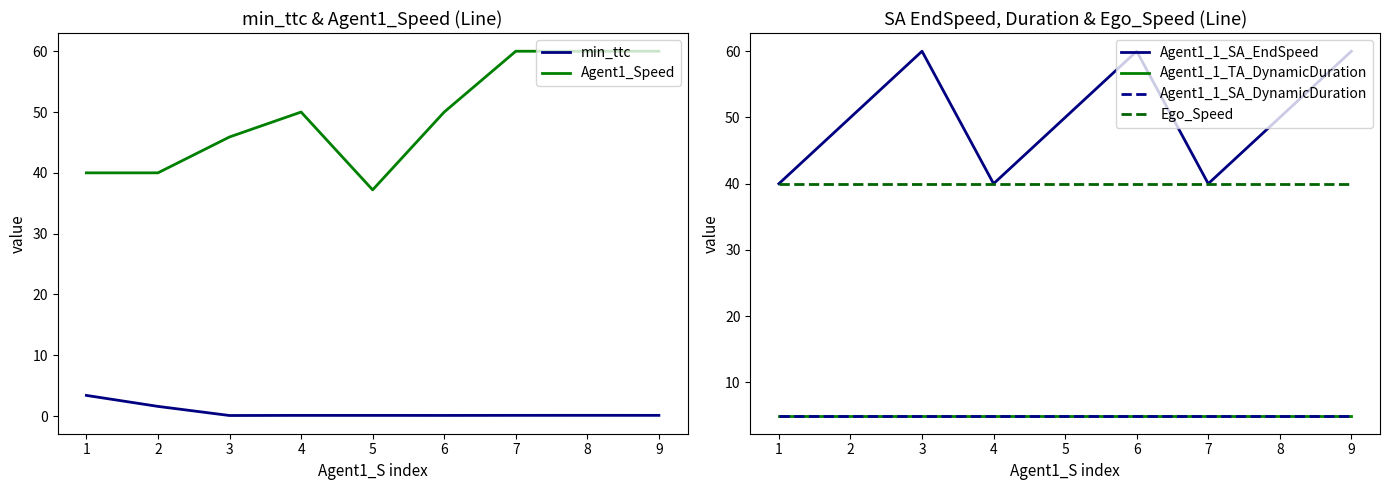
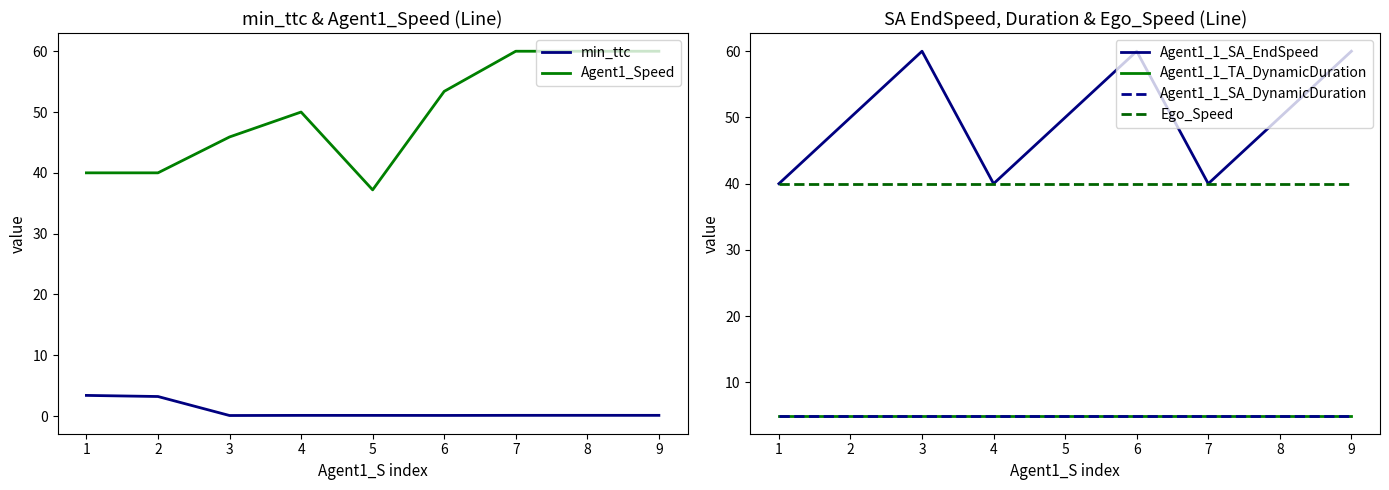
  {
    "min_ttc & Agent1_Speed (Line)": {
      "min_ttc": {
        "1": 3,
-       "2": 2,
+       "2": 3,
        "3": 0,
        "4": 0,
        "5": 0,
        "6": 0,
        "7": 0,
        "8": 0,
        "9": 0
      },
      "Agent1_Speed": {
        "1": 40,
        "2": 40,
        "3": 46,
        "4": 50,
        "5": 37,
-       "6": 50,
+       "6": 53,
        "7": 60
      }
    },
    "SA EndSpeed, Duration & Ego_Speed (Line)": {
      "Ego_Speed": {
        "2": 40,
        "3": 40,
        "5": 40,
        "6": 40,
        "8": 40,
        "9": 40
      }
    }
  }
